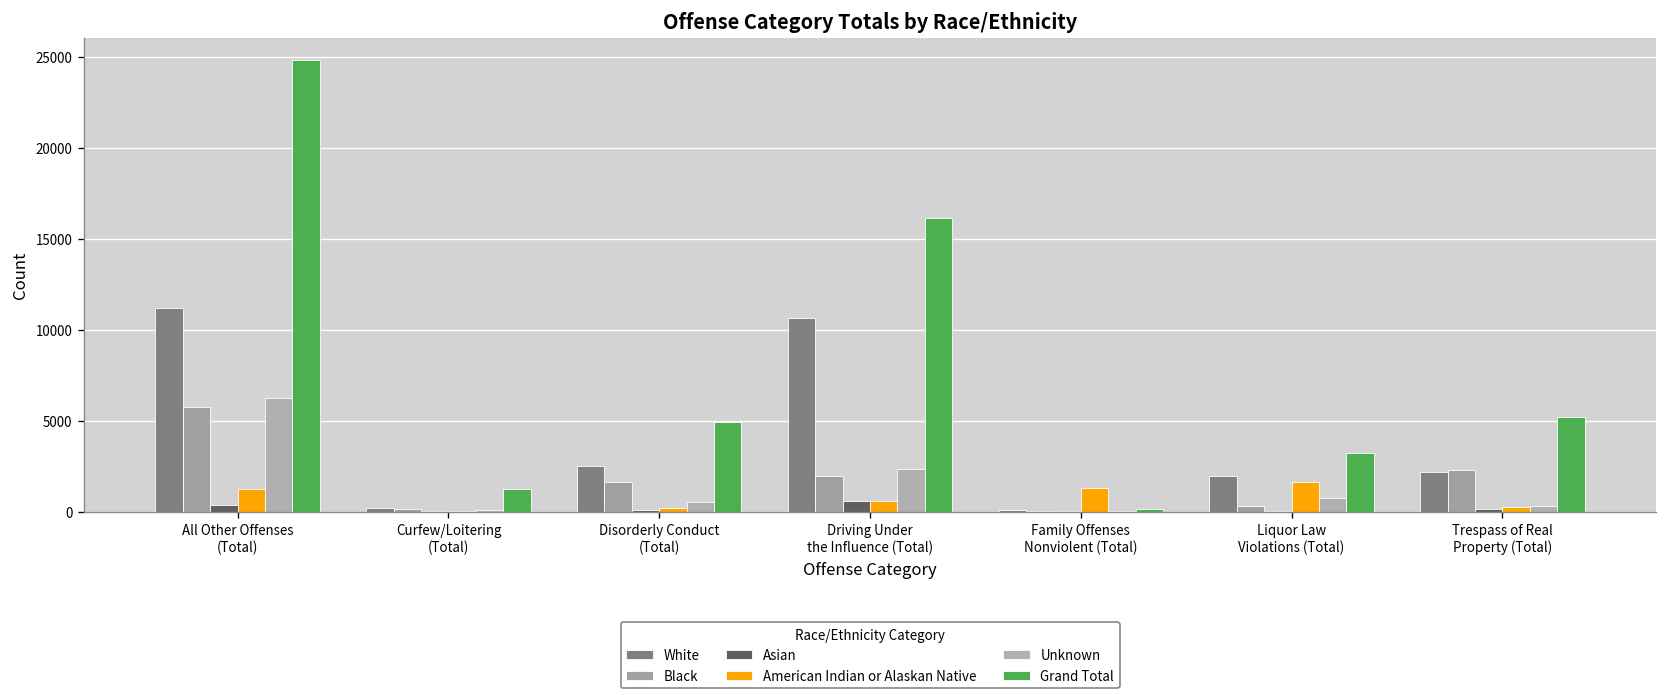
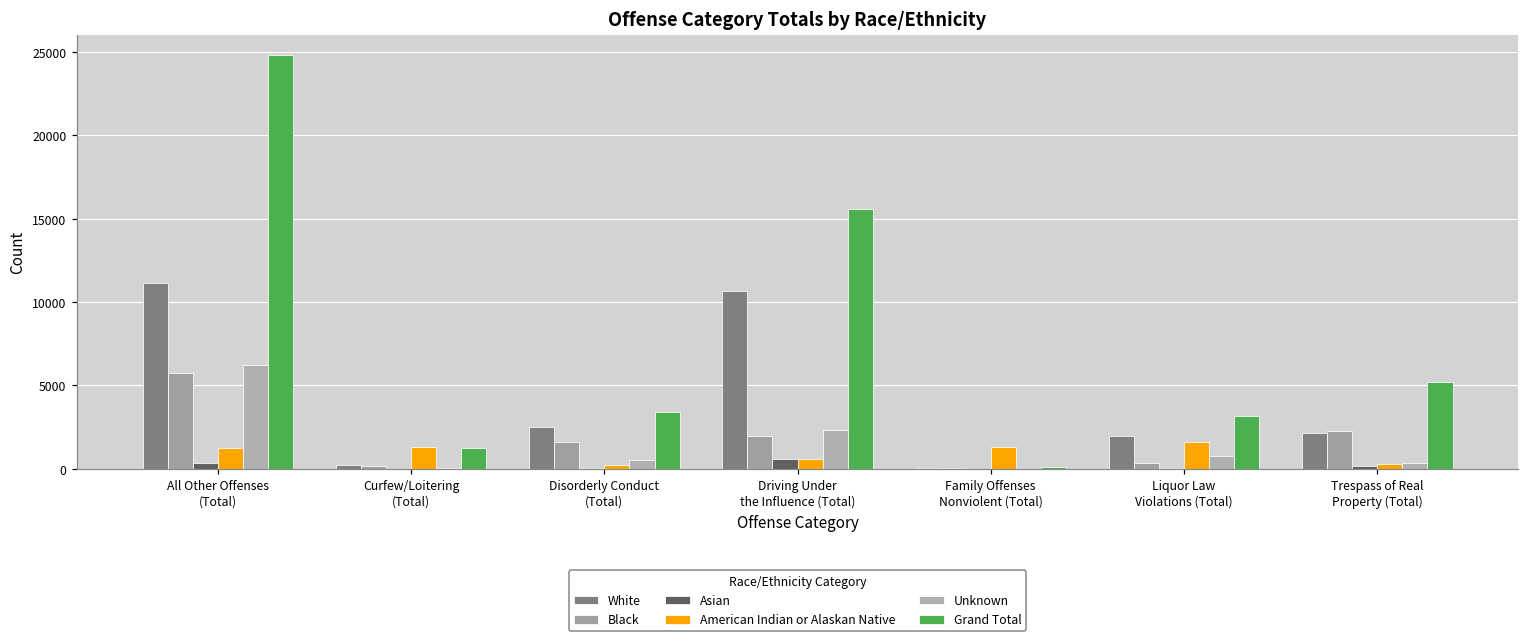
  {
    "American Indian or Alaskan Native": {
      "All Other Offenses (Total)": 1300,
-     "Curfew/Loitering (Total)": 0,
+     "Curfew/Loitering (Total)": 1300,
      "Disorderly Conduct (Total)": 200,
      "Driving Under the Influence (Total)": 600,
      "Family Offenses Nonviolent (Total)": 1300,
      "Liquor Law Violations (Total)": 1600,
      "Trespass of Real Property (Total)": 300
    },
    "Grand Total": {
      "All Other Offenses (Total)": 24800,
      "Curfew/Loitering (Total)": 1200,
-     "Disorderly Conduct (Total)": 4900,
-     "Driving Under the Influence (Total)": 16100,
+     "Disorderly Conduct (Total)": 3400,
+     "Driving Under the Influence (Total)": 15600,
      "Liquor Law Violations (Total)": 3200,
      "Trespass of Real Property (Total)": 5200
    }
  }
